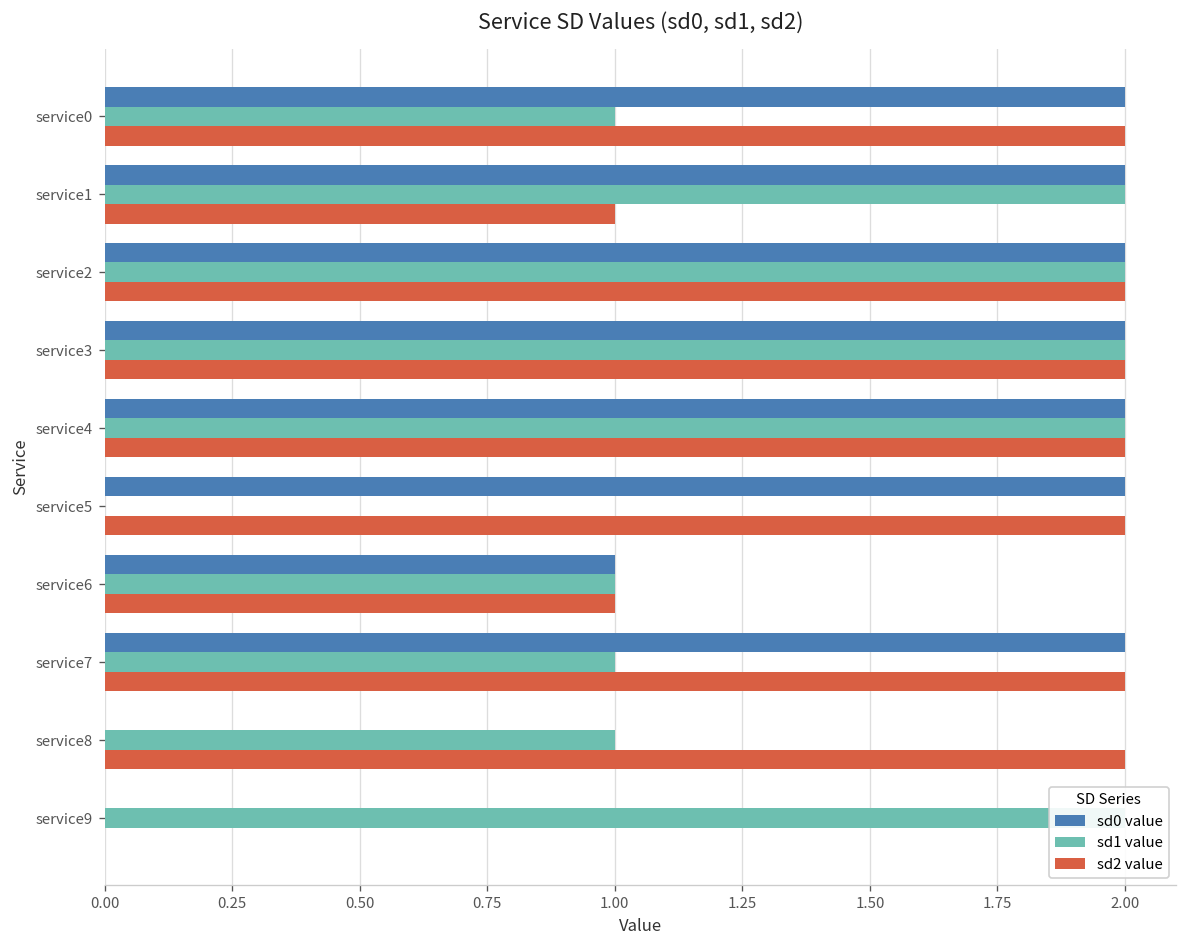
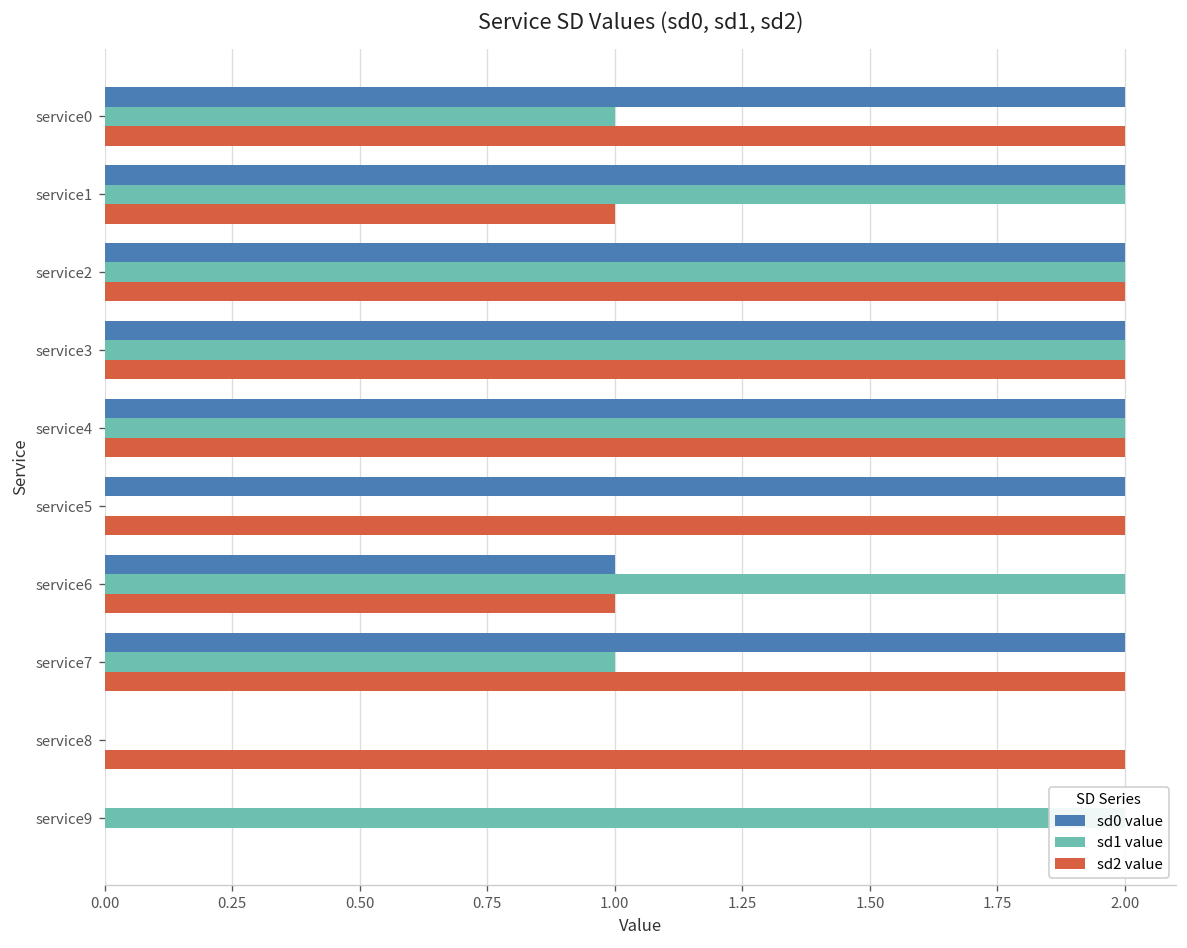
  {
    "sd0 value": {
      "service0": 2,
      "service1": 2,
      "service2": 2,
      "service3": 2,
      "service4": 2,
      "service5": 2,
      "service6": 1,
      "service7": 2,
      "service8": 0,
      "service9": 0
    },
    "sd1 value": {
      "service0": 1,
      "service1": 2,
      "service2": 2,
      "service3": 2,
      "service4": 2,
      "service5": 0,
-     "service6": 1,
+     "service6": 2,
      "service7": 1,
-     "service8": 1
+     "service8": 0
    },
    "sd2 value": {
      "service0": 2,
      "service1": 1,
      "service2": 2,
      "service3": 2,
      "service4": 2,
      "service5": 2,
      "service6": 1,
      "service7": 2,
      "service8": 2,
      "service9": 0
    }
  }
